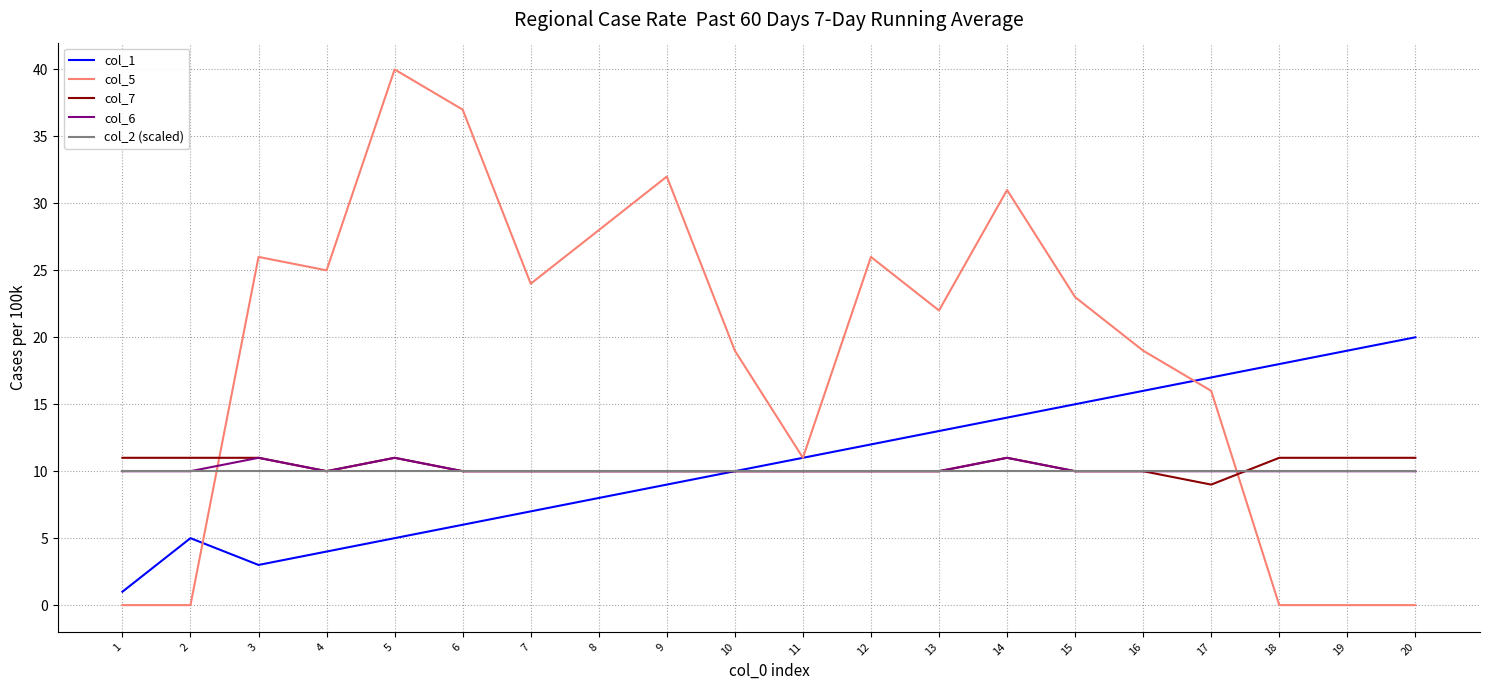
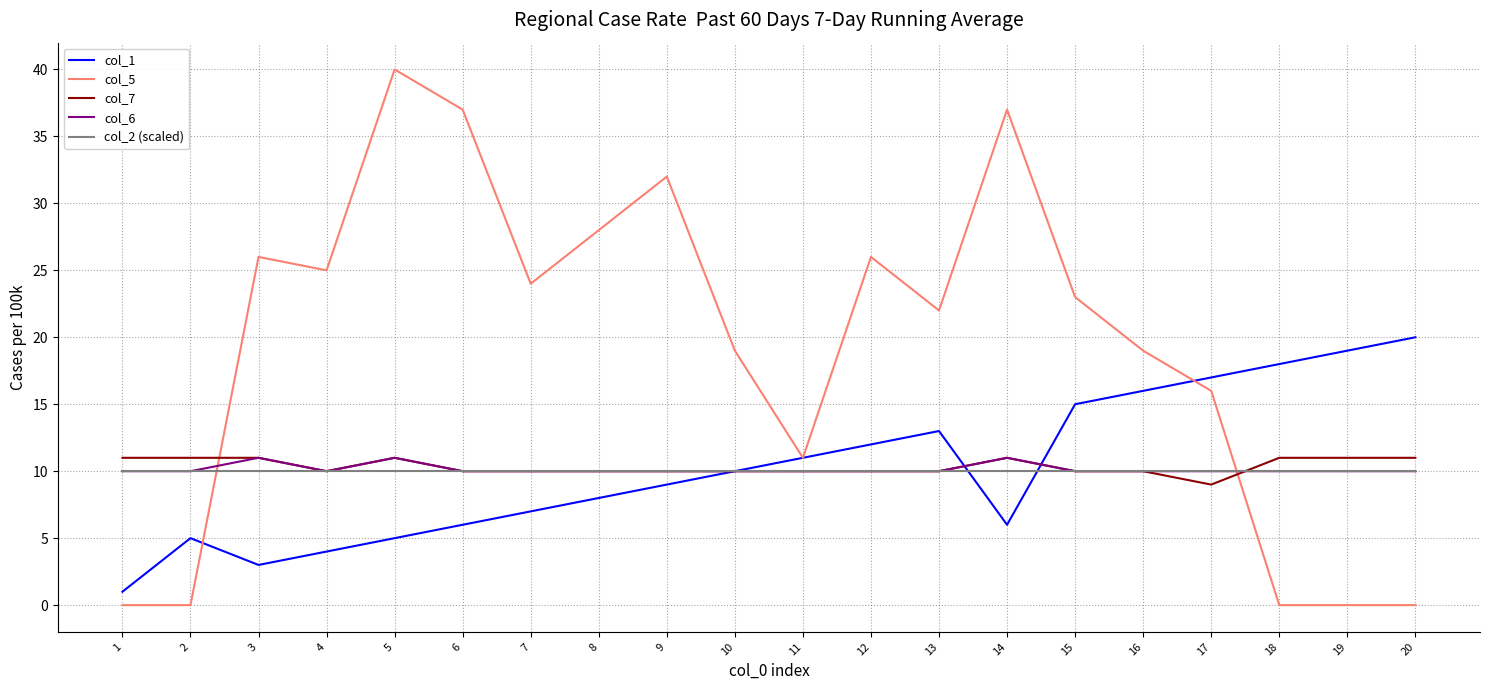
  {
    "col_1": {
      "1": 1,
      "2": 5,
      "3": 3,
      "4": 4,
      "5": 5,
      "6": 6,
      "7": 7,
      "8": 8,
      "9": 9,
      "12": 12,
      "13": 13,
-     "14": 14,
+     "14": 6,
      "15": 15,
      "16": 16,
      "17": 17,
      "18": 18,
      "19": 19,
      "20": 20
    },
    "col_5": {
      "1": 0,
      "2": 0,
      "3": 26,
      "4": 25,
      "5": 40,
      "6": 37,
      "7": 24,
      "8": 28,
      "9": 32,
      "10": 19,
      "12": 26,
      "13": 22,
-     "14": 31,
+     "14": 37,
      "15": 23,
      "16": 19,
      "17": 16,
      "18": 0,
      "19": 0,
      "20": 0
    },
    "col_7": {
      "1": 11,
      "2": 11,
      "17": 9,
      "18": 11,
      "19": 11,
      "20": 11
    },
    "col_2 (scaled)": {
      "3": 10,
      "5": 10,
      "14": 10
    }
  }
